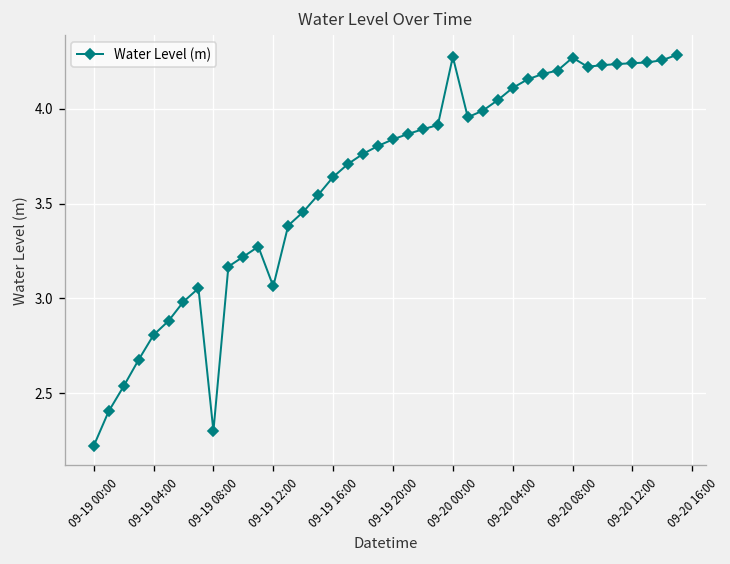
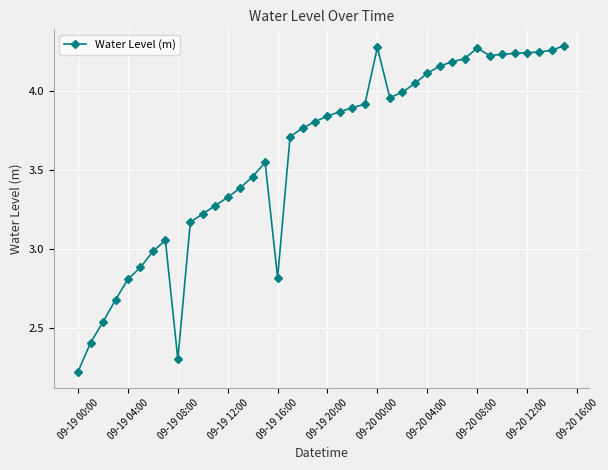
  {
    "09-19 00:00": 2.22,
    "09-19 04:00": 2.81,
    "09-19 08:00": 2.30,
-   "09-19 12:00": 3.06,
-   "09-19 16:00": 3.64,
+   "09-19 12:00": 3.32,
+   "09-19 16:00": 2.82,
    "09-19 20:00": 3.84,
    "09-20 00:00": 4.27,
    "09-20 04:00": 4.11,
    "09-20 08:00": 4.27,
    "09-20 12:00": 4.24
  }
